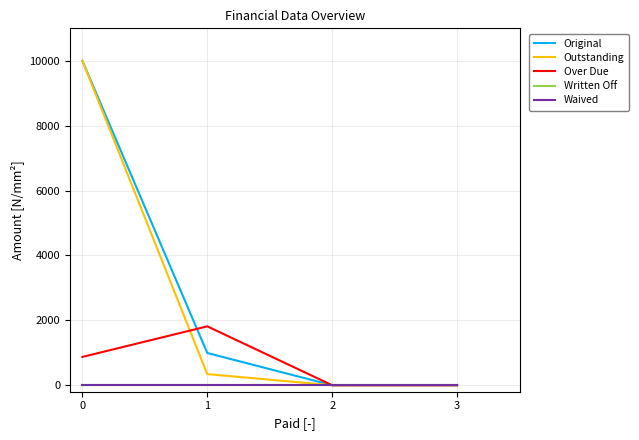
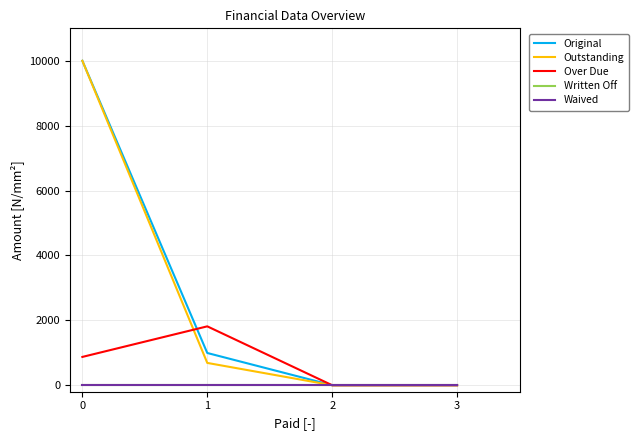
  {
    "Original": {
      "1": 1000
    },
    "Outstanding": {
-     "1": 300
+     "1": 700
    },
    "Over Due": {
      "0": 900,
      "1": 1800
    },
    "Waived": {
      "0": 0,
      "1": 0
    }
  }
